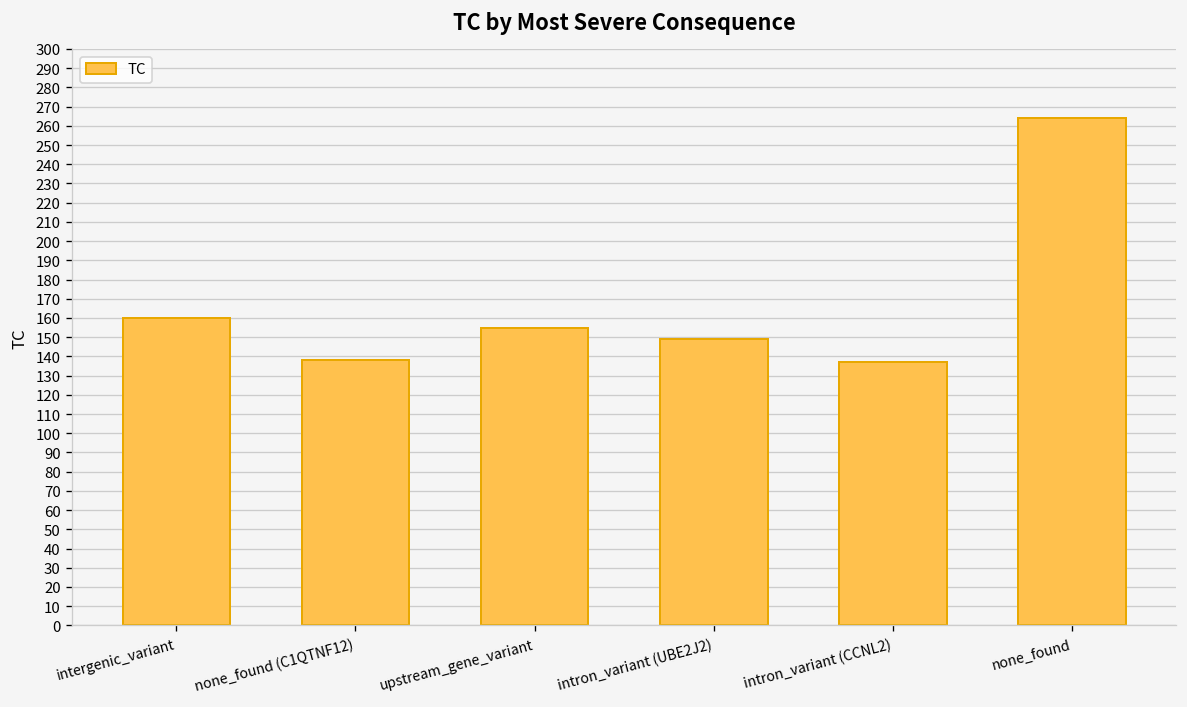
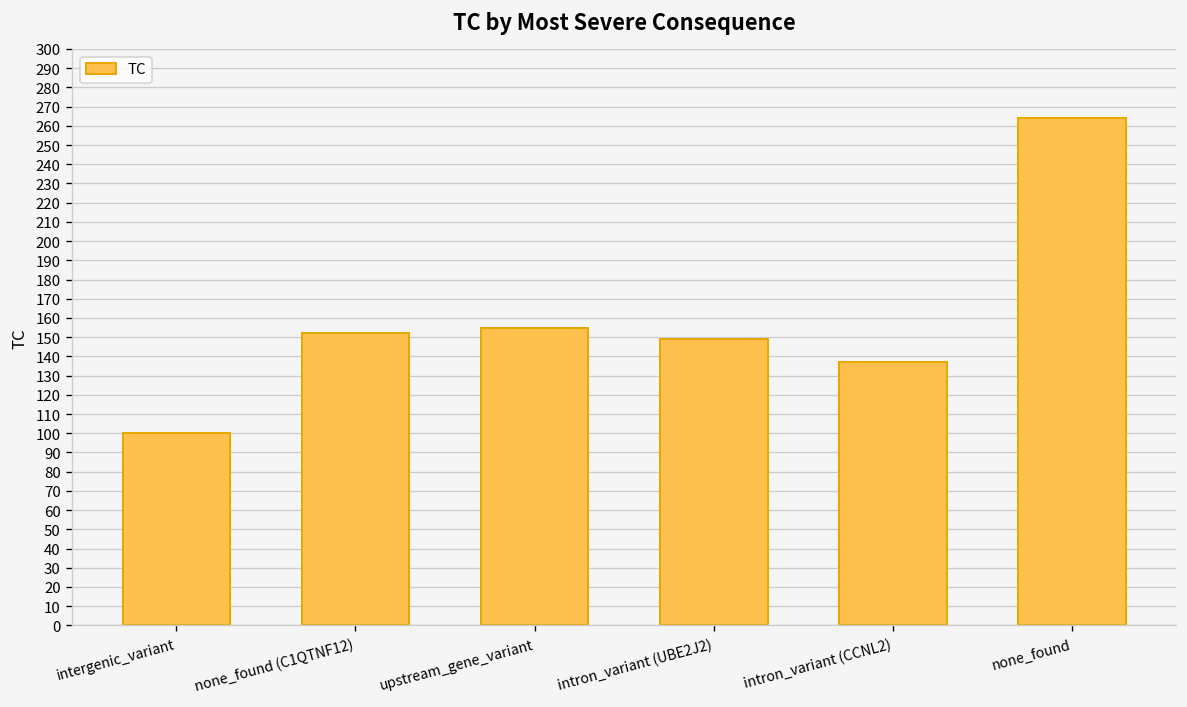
  {
-   "intergenic_variant": 160,
-   "none_found (C1QTNF12)": 138,
+   "intergenic_variant": 100,
+   "none_found (C1QTNF12)": 152,
    "upstream_gene_variant": 155,
    "intron_variant (UBE2J2)": 149,
    "intron_variant (CCNL2)": 137,
    "none_found": 264
  }
